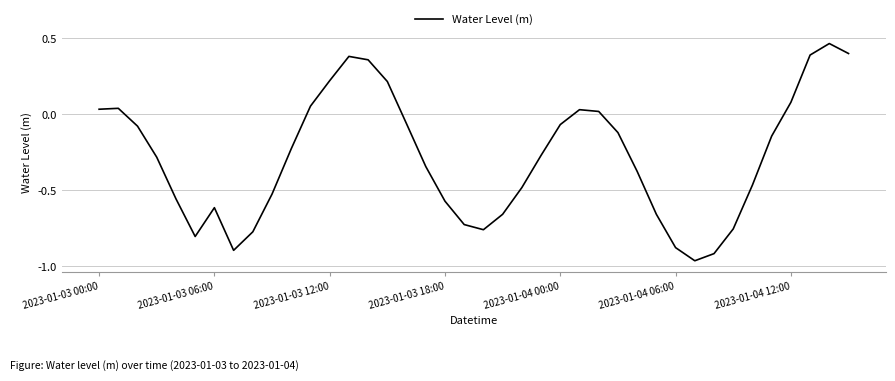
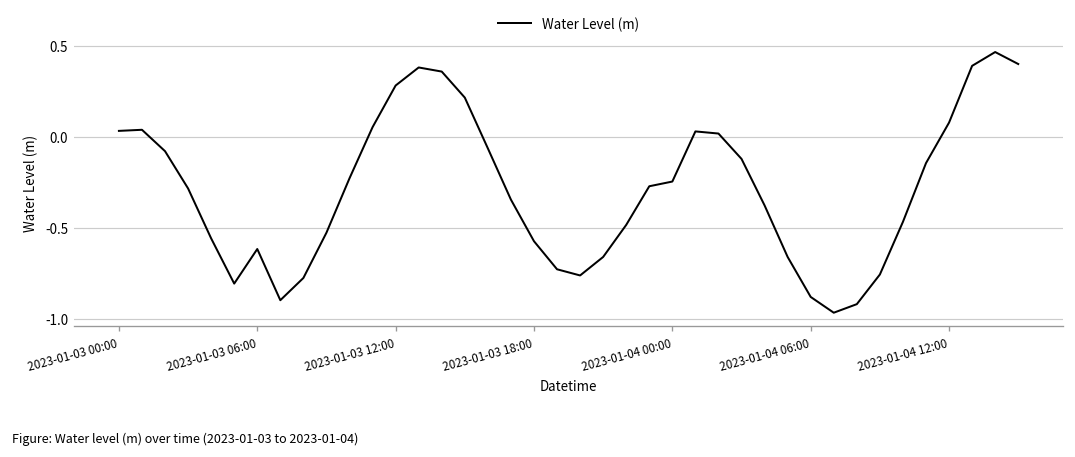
  {
    "2023-01-03 00:00": 0.03,
    "2023-01-03 06:00": -0.62,
-   "2023-01-03 12:00": 0.22,
+   "2023-01-03 12:00": 0.28,
    "2023-01-03 18:00": -0.57,
-   "2023-01-04 00:00": -0.07,
+   "2023-01-04 00:00": -0.25,
    "2023-01-04 06:00": -0.88,
    "2023-01-04 12:00": 0.08
  }
